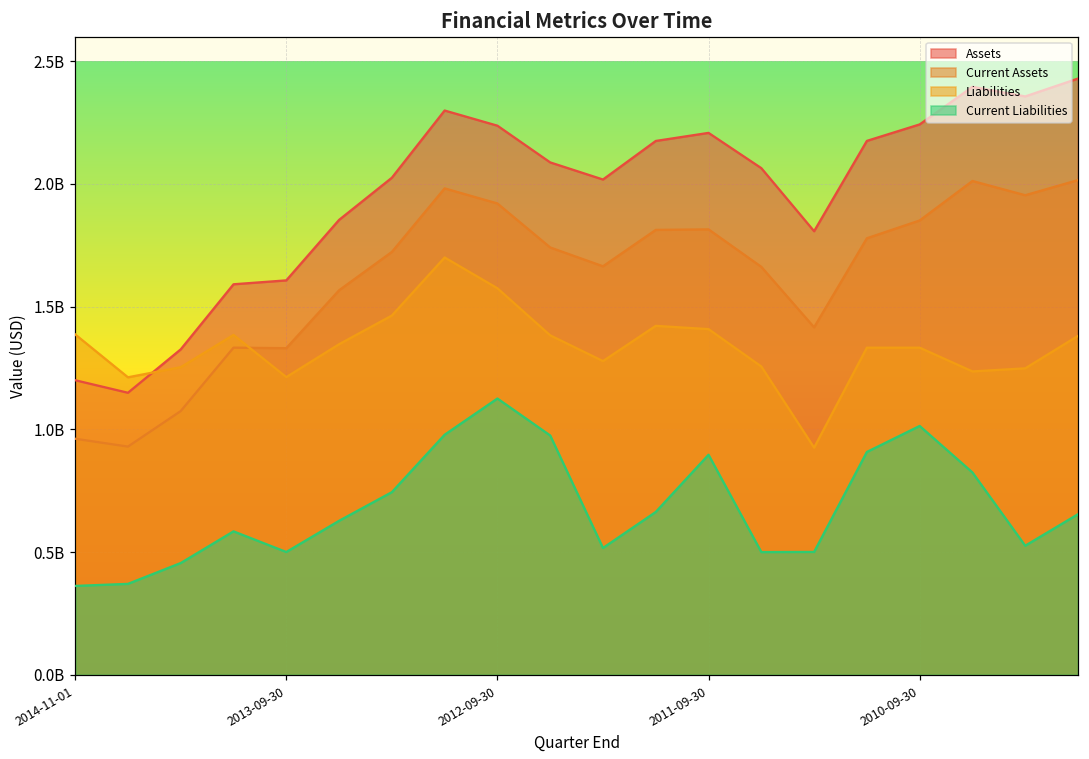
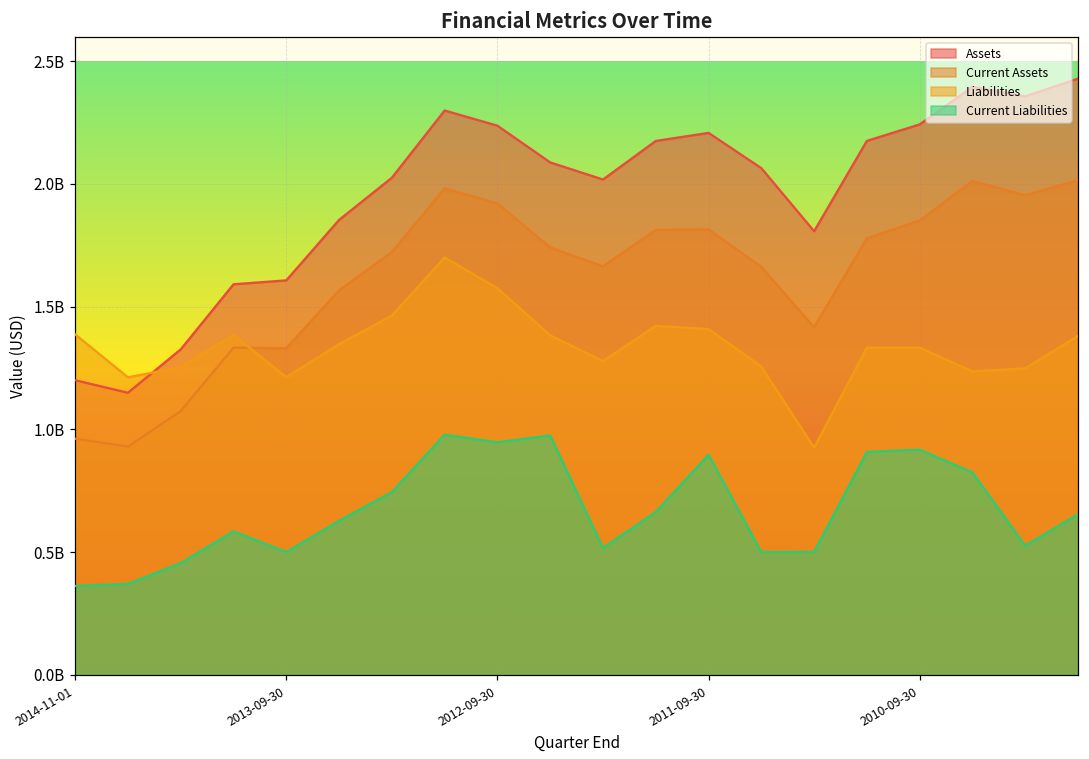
  {
    "Current Liabilities": {
      "2014-11-01": 360000000,
      "2013-09-30": 500000000,
-     "2012-09-30": 1130000000,
+     "2012-09-30": 950000000,
      "2011-09-30": 900000000,
-     "2010-09-30": 1010000000
+     "2010-09-30": 920000000
    }
  }
